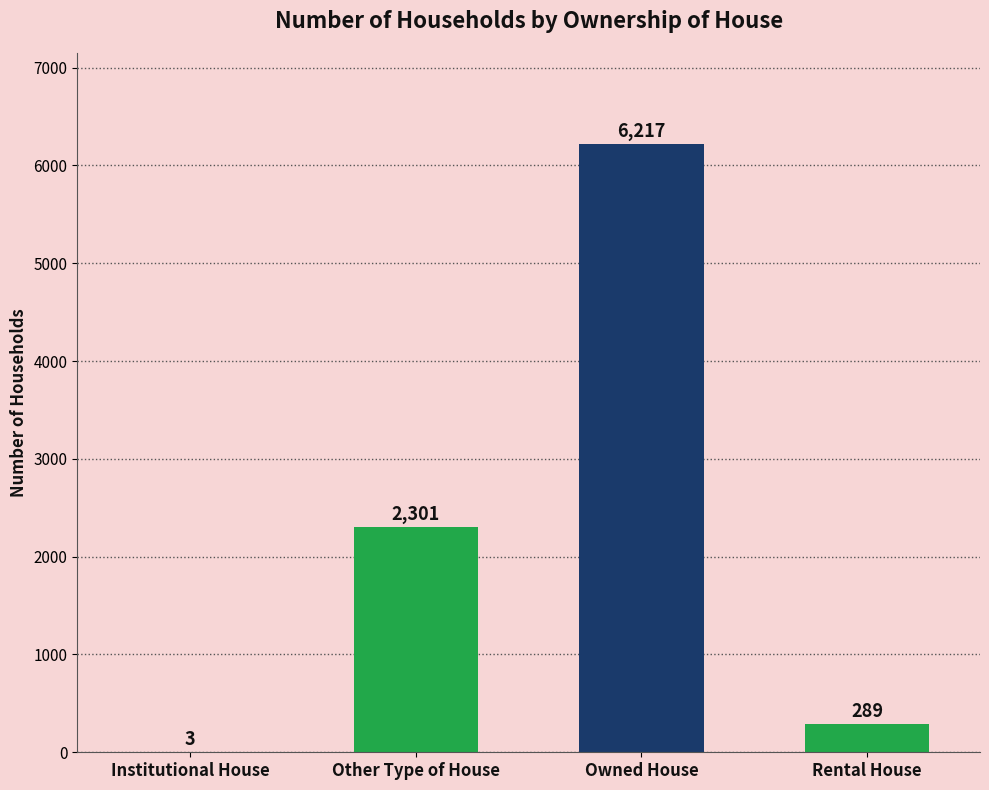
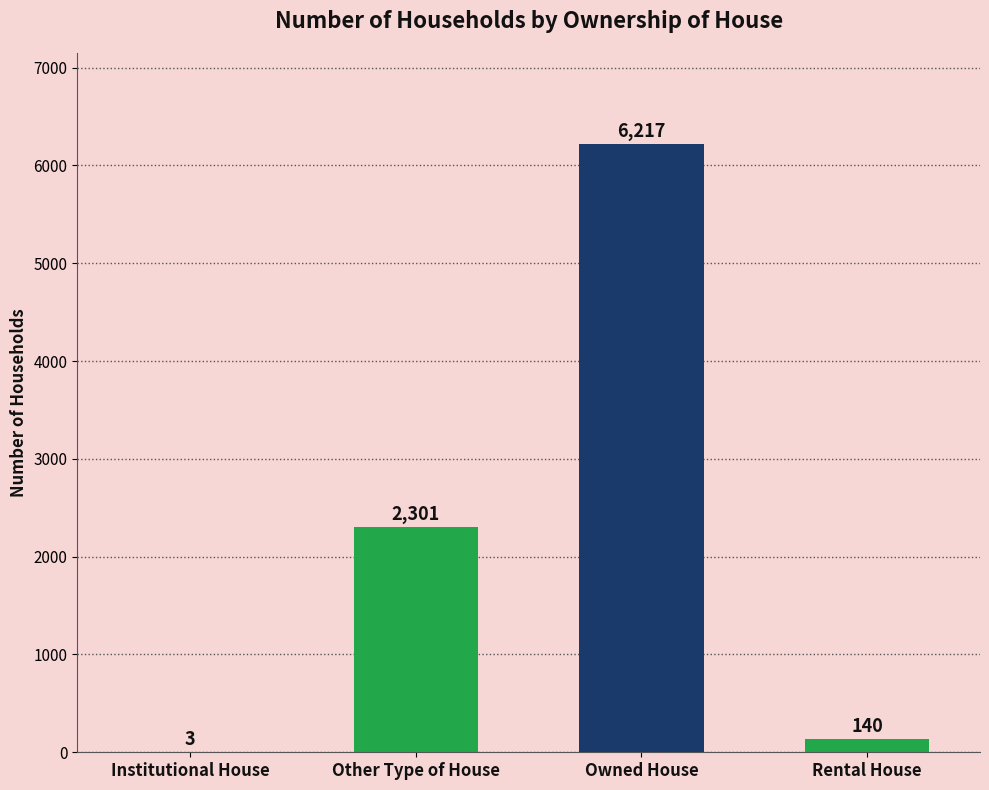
  {
    "Institutional House": "3",
    "Other Type of House": "2,301",
    "Owned House": "6,217",
-   "Rental House": "289"
+   "Rental House": "140"
  }
